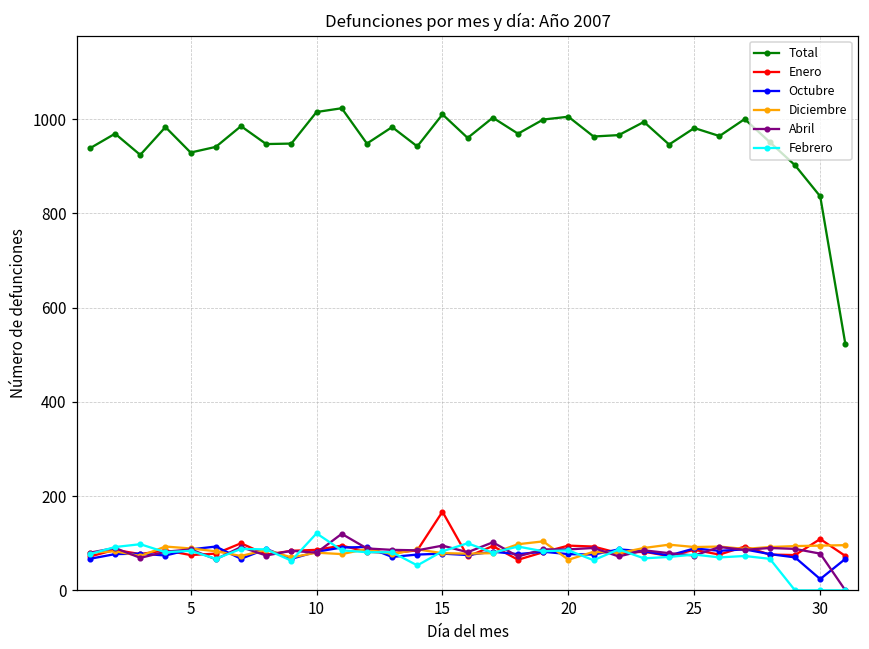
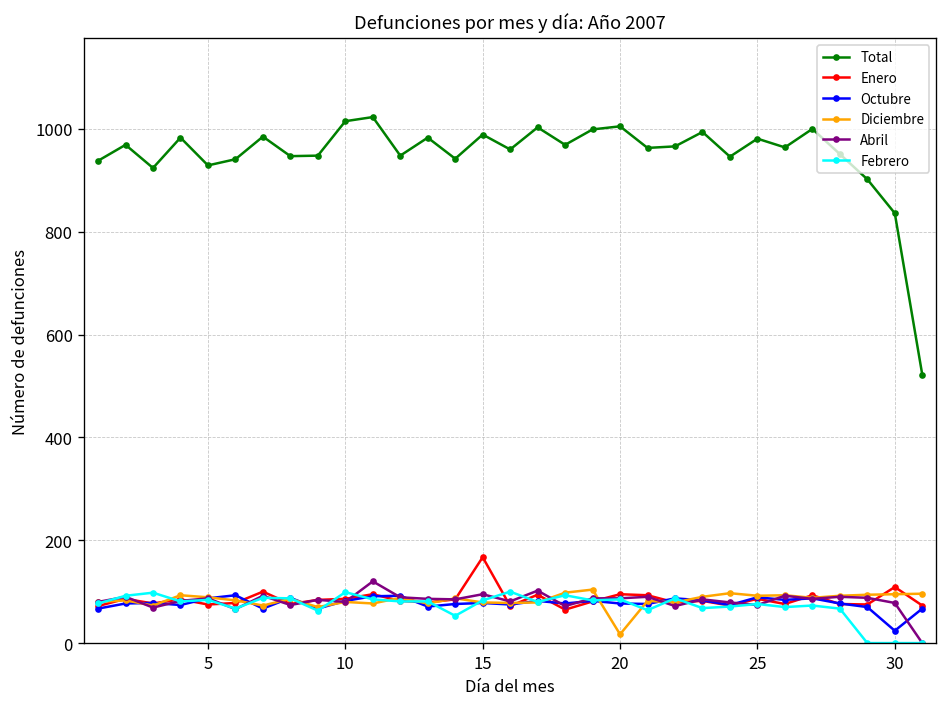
  {
    "Total": {
      "5": 930,
      "10": 1020,
-     "15": 1010,
+     "15": 990,
      "20": 1010,
      "25": 980,
      "30": 840
    },
    "Enero": {
      "5": 80,
      "15": 170,
      "20": 100,
      "30": 110
    },
    "Octubre": {
      "20": 80,
      "30": 20
    },
    "Diciembre": {
-     "20": 70,
+     "20": 20,
      "30": 100
    },
    "Abril": {
      "15": 100,
      "30": 80
    },
    "Febrero": {
-     "10": 120,
+     "10": 100,
      "30": 0
    }
  }
